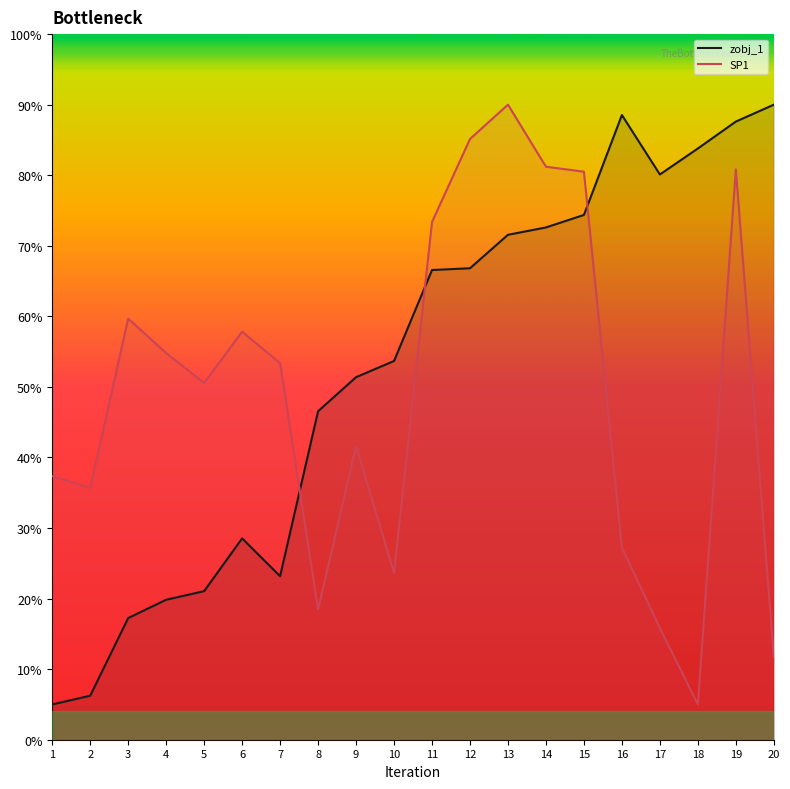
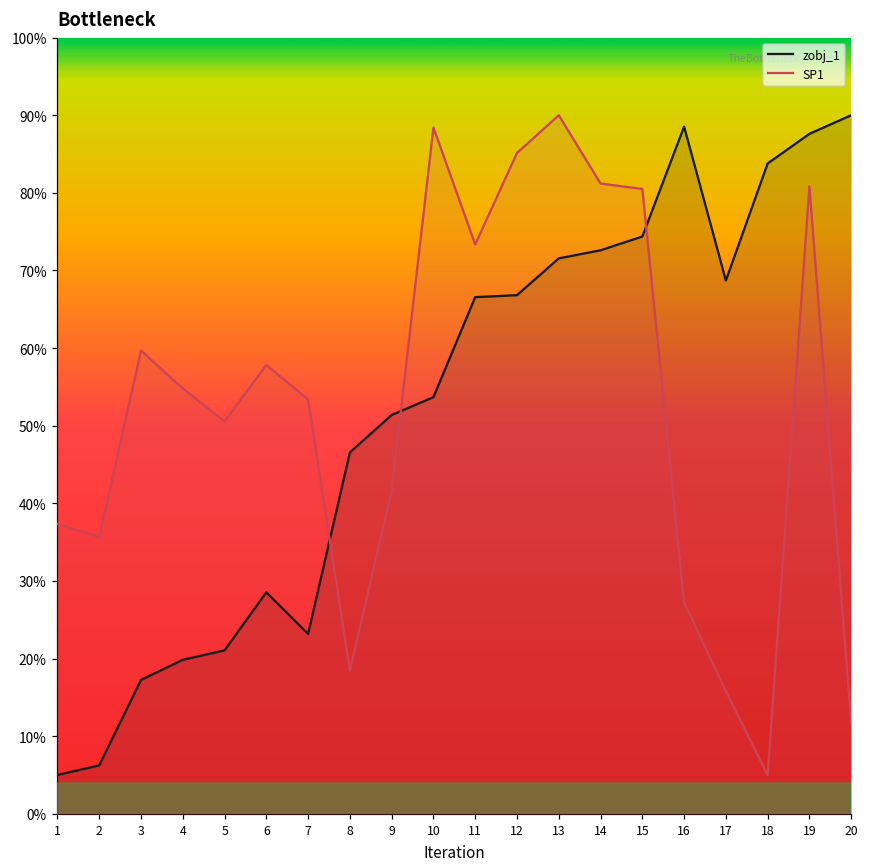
  {
    "zobj_1": {
      "1": "5%",
      "2": "6%",
      "3": "17%",
      "4": "20%",
      "5": "21%",
      "6": "29%",
      "7": "23%",
      "8": "47%",
      "9": "51%",
      "10": "54%",
      "11": "67%",
      "12": "67%",
      "13": "72%",
      "14": "73%",
      "15": "74%",
      "16": "89%",
-     "17": "80%",
+     "17": "69%",
      "18": "84%",
      "19": "88%",
      "20": "90%"
    },
    "SP1": {
      "1": "37%",
      "2": "36%",
      "3": "60%",
      "4": "55%",
      "5": "51%",
      "6": "58%",
      "7": "53%",
      "8": "18%",
      "9": "42%",
-     "10": "24%",
+     "10": "88%",
      "11": "73%",
      "12": "85%",
      "13": "90%",
      "14": "81%",
      "15": "81%",
      "16": "27%",
      "17": "16%",
      "18": "5%",
      "19": "81%",
      "20": "12%"
    }
  }
